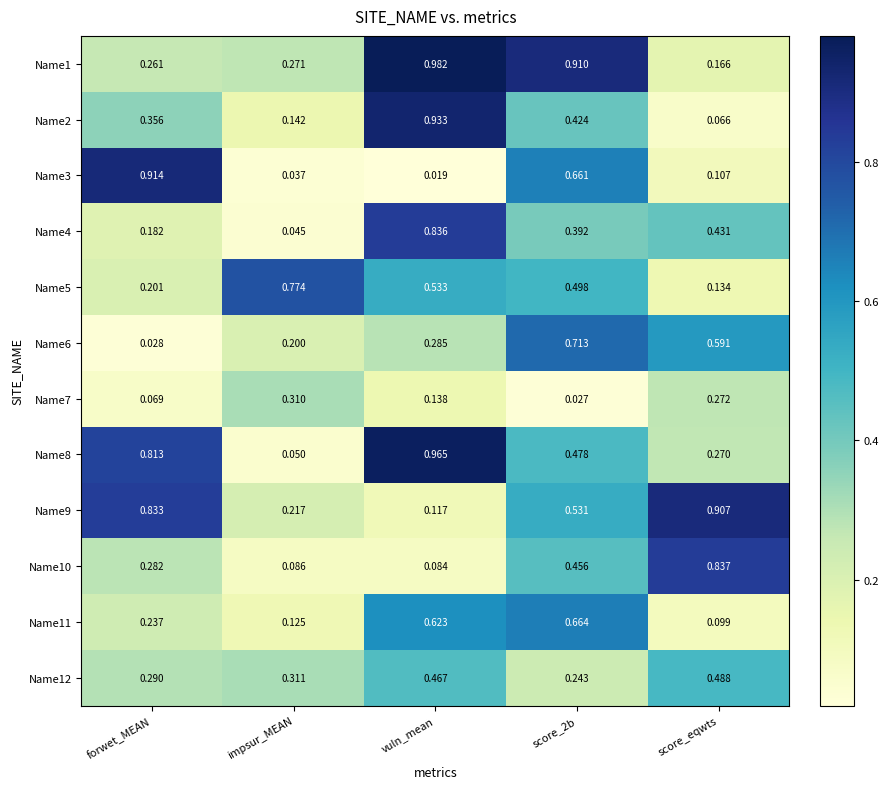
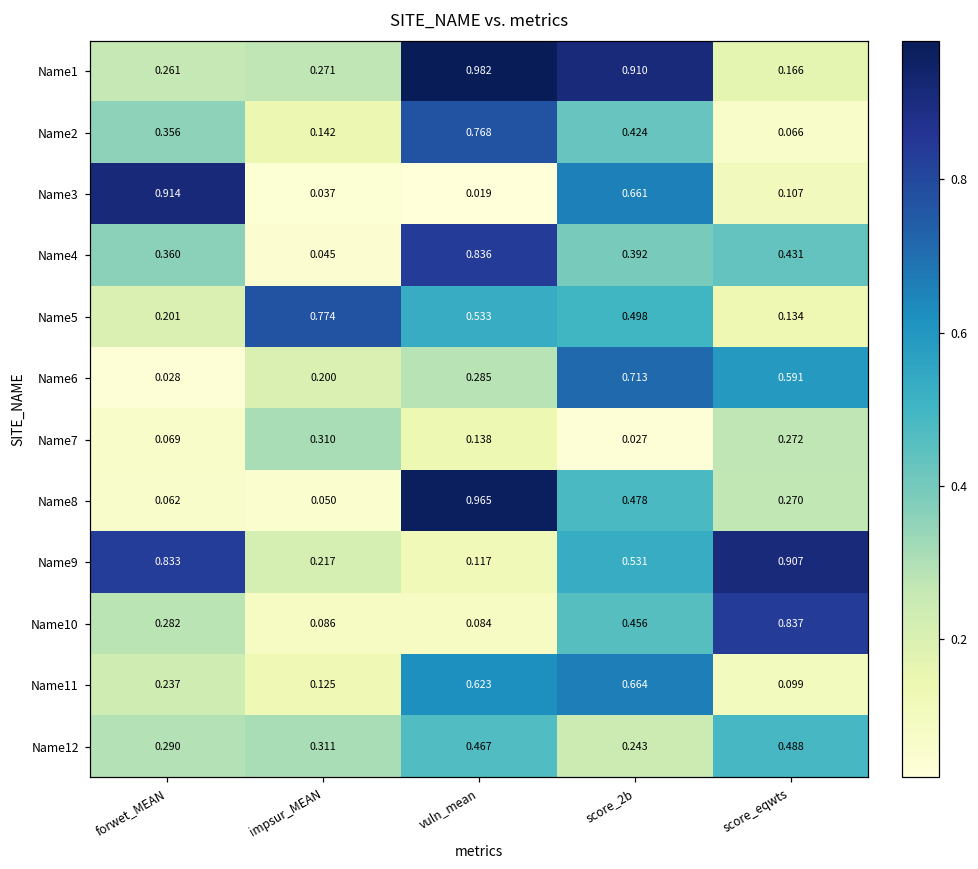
  {
    "Name1": {
      "forwet_MEAN": 0.261,
      "impsur_MEAN": 0.271,
      "vuln_mean": 0.982,
      "score_2b": 0.910,
      "score_eqwts": 0.166
    },
    "Name2": {
      "forwet_MEAN": 0.356,
      "impsur_MEAN": 0.142,
-     "vuln_mean": 0.933,
+     "vuln_mean": 0.768,
      "score_2b": 0.424,
      "score_eqwts": 0.066
    },
    "Name3": {
      "forwet_MEAN": 0.914,
      "impsur_MEAN": 0.037,
      "vuln_mean": 0.019,
      "score_2b": 0.661,
      "score_eqwts": 0.107
    },
    "Name4": {
-     "forwet_MEAN": 0.182,
+     "forwet_MEAN": 0.360,
      "impsur_MEAN": 0.045,
      "vuln_mean": 0.836,
      "score_2b": 0.392,
      "score_eqwts": 0.431
    },
    "Name5": {
      "forwet_MEAN": 0.201,
      "impsur_MEAN": 0.774,
      "vuln_mean": 0.533,
      "score_2b": 0.498,
      "score_eqwts": 0.134
    },
    "Name6": {
      "forwet_MEAN": 0.028,
      "impsur_MEAN": 0.200,
      "vuln_mean": 0.285,
      "score_2b": 0.713,
      "score_eqwts": 0.591
    },
    "Name7": {
      "forwet_MEAN": 0.069,
      "impsur_MEAN": 0.310,
      "vuln_mean": 0.138,
      "score_2b": 0.027,
      "score_eqwts": 0.272
    },
    "Name8": {
-     "forwet_MEAN": 0.813,
+     "forwet_MEAN": 0.062,
      "impsur_MEAN": 0.050,
      "vuln_mean": 0.965,
      "score_2b": 0.478,
      "score_eqwts": 0.270
    },
    "Name9": {
      "forwet_MEAN": 0.833,
      "impsur_MEAN": 0.217,
      "vuln_mean": 0.117,
      "score_2b": 0.531,
      "score_eqwts": 0.907
    },
    "Name10": {
      "forwet_MEAN": 0.282,
      "impsur_MEAN": 0.086,
      "vuln_mean": 0.084,
      "score_2b": 0.456,
      "score_eqwts": 0.837
    },
    "Name11": {
      "forwet_MEAN": 0.237,
      "impsur_MEAN": 0.125,
      "vuln_mean": 0.623,
      "score_2b": 0.664,
      "score_eqwts": 0.099
    },
    "Name12": {
      "forwet_MEAN": 0.290,
      "impsur_MEAN": 0.311,
      "vuln_mean": 0.467,
      "score_2b": 0.243,
      "score_eqwts": 0.488
    }
  }
